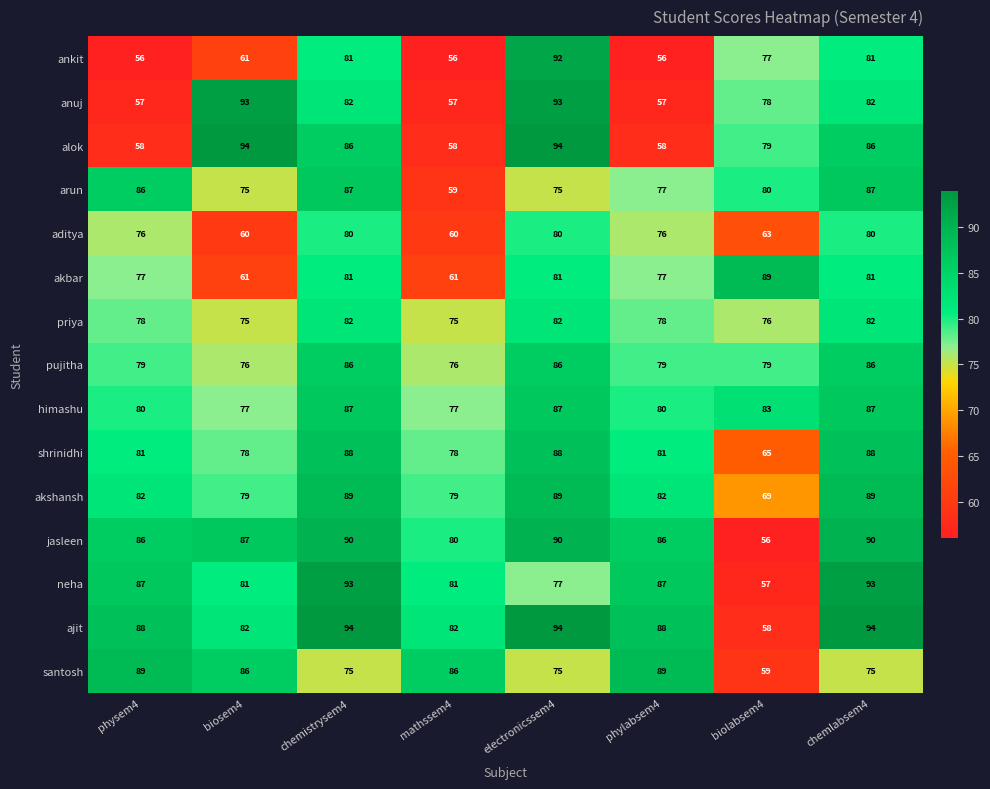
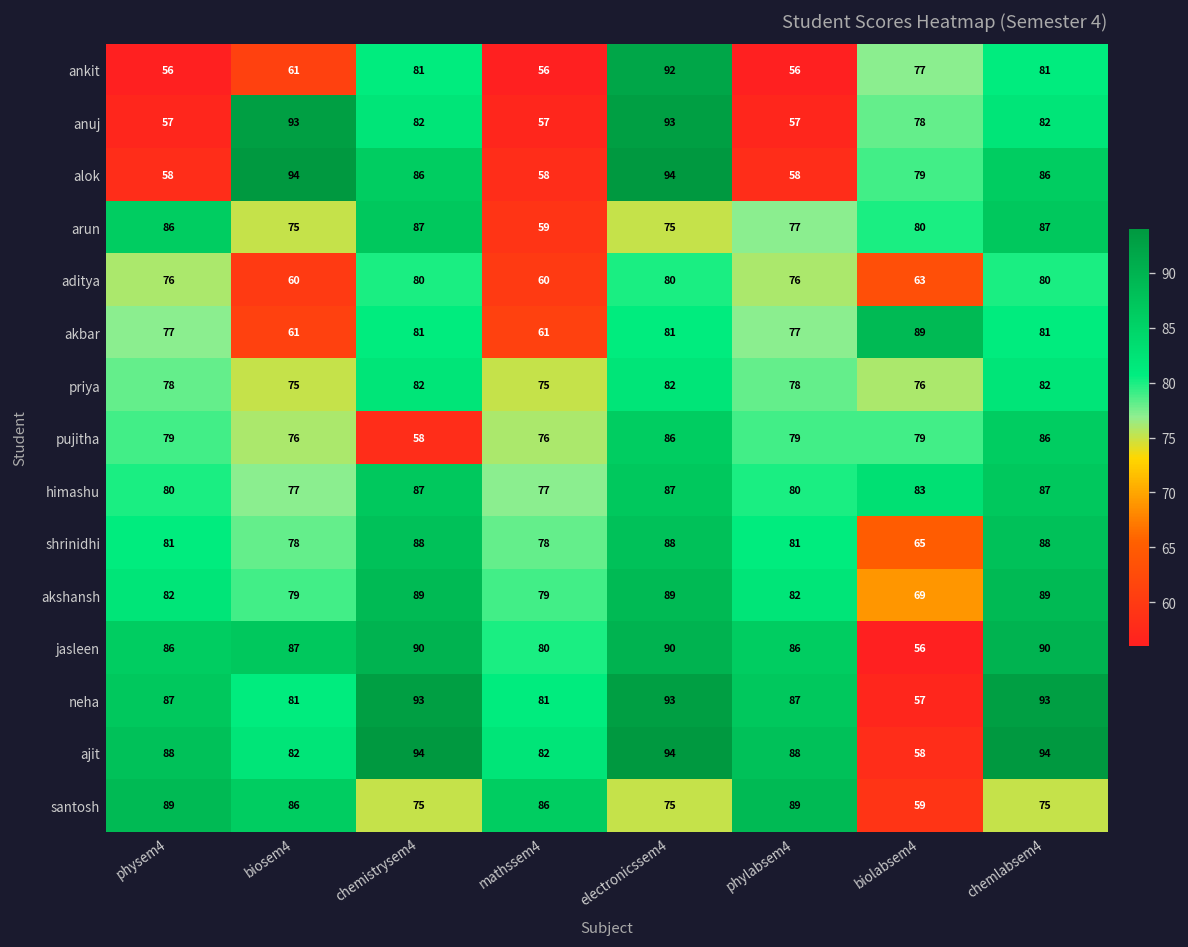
  {
    "ankit": {
      "physem4": 56,
      "biosem4": 61,
      "chemistrysem4": 81,
      "mathssem4": 56,
      "electronicssem4": 92,
      "phylabsem4": 56,
      "biolabsem4": 77,
      "chemlabsem4": 81
    },
    "anuj": {
      "physem4": 57,
      "biosem4": 93,
      "chemistrysem4": 82,
      "mathssem4": 57,
      "electronicssem4": 93,
      "phylabsem4": 57,
      "biolabsem4": 78,
      "chemlabsem4": 82
    },
    "alok": {
      "physem4": 58,
      "biosem4": 94,
      "chemistrysem4": 86,
      "mathssem4": 58,
      "electronicssem4": 94,
      "phylabsem4": 58,
      "biolabsem4": 79,
      "chemlabsem4": 86
    },
    "arun": {
      "physem4": 86,
      "biosem4": 75,
      "chemistrysem4": 87,
      "mathssem4": 59,
      "electronicssem4": 75,
      "phylabsem4": 77,
      "biolabsem4": 80,
      "chemlabsem4": 87
    },
    "aditya": {
      "physem4": 76,
      "biosem4": 60,
      "chemistrysem4": 80,
      "mathssem4": 60,
      "electronicssem4": 80,
      "phylabsem4": 76,
      "biolabsem4": 63,
      "chemlabsem4": 80
    },
    "akbar": {
      "physem4": 77,
      "biosem4": 61,
      "chemistrysem4": 81,
      "mathssem4": 61,
      "electronicssem4": 81,
      "phylabsem4": 77,
      "biolabsem4": 89,
      "chemlabsem4": 81
    },
    "priya": {
      "physem4": 78,
      "biosem4": 75,
      "chemistrysem4": 82,
      "mathssem4": 75,
      "electronicssem4": 82,
      "phylabsem4": 78,
      "biolabsem4": 76,
      "chemlabsem4": 82
    },
    "pujitha": {
      "physem4": 79,
      "biosem4": 76,
-     "chemistrysem4": 86,
+     "chemistrysem4": 58,
      "mathssem4": 76,
      "electronicssem4": 86,
      "phylabsem4": 79,
      "biolabsem4": 79,
      "chemlabsem4": 86
    },
    "himashu": {
      "physem4": 80,
      "biosem4": 77,
      "chemistrysem4": 87,
      "mathssem4": 77,
      "electronicssem4": 87,
      "phylabsem4": 80,
      "biolabsem4": 83,
      "chemlabsem4": 87
    },
    "shrinidhi": {
      "physem4": 81,
      "biosem4": 78,
      "chemistrysem4": 88,
      "mathssem4": 78,
      "electronicssem4": 88,
      "phylabsem4": 81,
      "biolabsem4": 65,
      "chemlabsem4": 88
    },
    "akshansh": {
      "physem4": 82,
      "biosem4": 79,
      "chemistrysem4": 89,
      "mathssem4": 79,
      "electronicssem4": 89,
      "phylabsem4": 82,
      "biolabsem4": 69,
      "chemlabsem4": 89
    },
    "jasleen": {
      "physem4": 86,
      "biosem4": 87,
      "chemistrysem4": 90,
      "mathssem4": 80,
      "electronicssem4": 90,
      "phylabsem4": 86,
      "biolabsem4": 56,
      "chemlabsem4": 90
    },
    "neha": {
      "physem4": 87,
      "biosem4": 81,
      "chemistrysem4": 93,
      "mathssem4": 81,
-     "electronicssem4": 77,
+     "electronicssem4": 93,
      "phylabsem4": 87,
      "biolabsem4": 57,
      "chemlabsem4": 93
    },
    "ajit": {
      "physem4": 88,
      "biosem4": 82,
      "chemistrysem4": 94,
      "mathssem4": 82,
      "electronicssem4": 94,
      "phylabsem4": 88,
      "biolabsem4": 58,
      "chemlabsem4": 94
    },
    "santosh": {
      "physem4": 89,
      "biosem4": 86,
      "chemistrysem4": 75,
      "mathssem4": 86,
      "electronicssem4": 75,
      "phylabsem4": 89,
      "biolabsem4": 59,
      "chemlabsem4": 75
    }
  }
